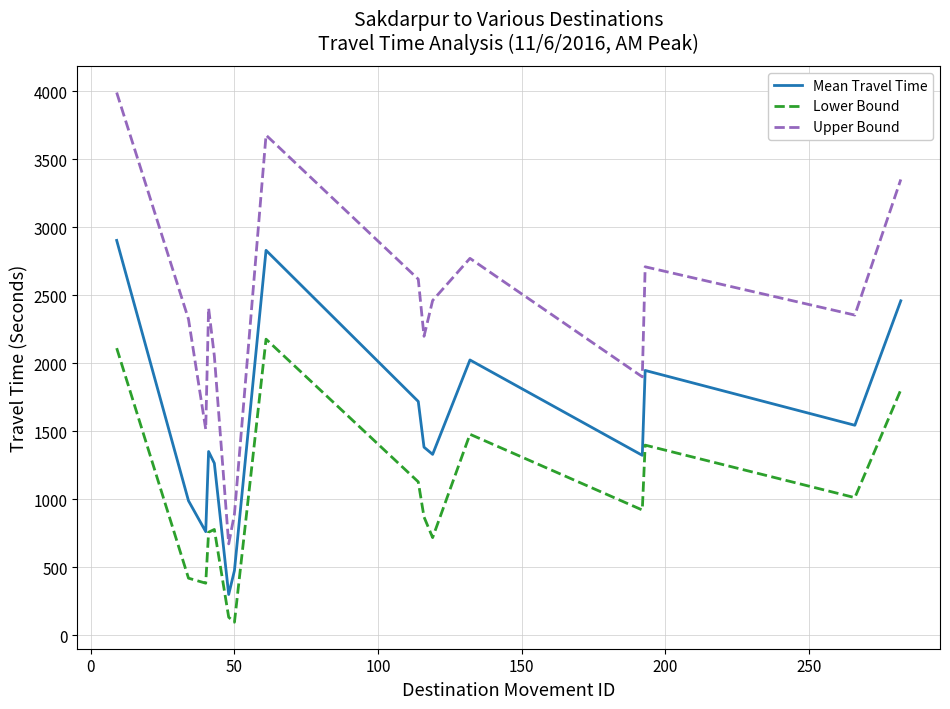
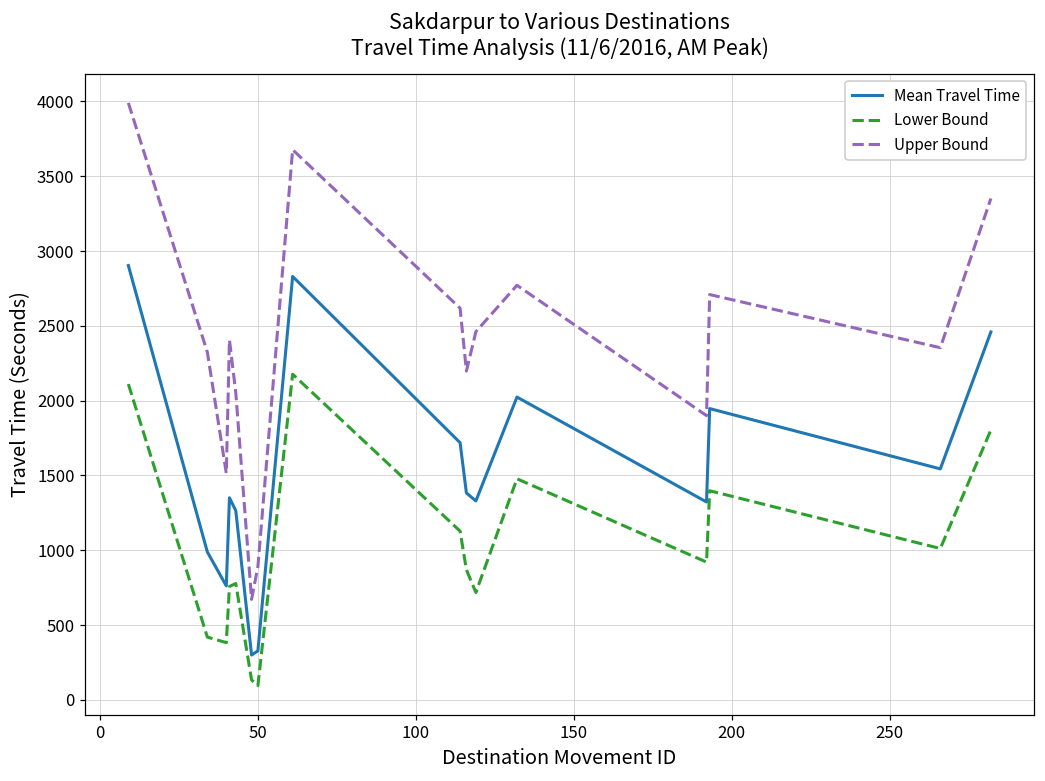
  {
    "Mean Travel Time": {
-     "50": 480
+     "50": 330
    },
    "Lower Bound": {
      "50": 100
    },
    "Upper Bound": {
      "50": 890
    }
  }
